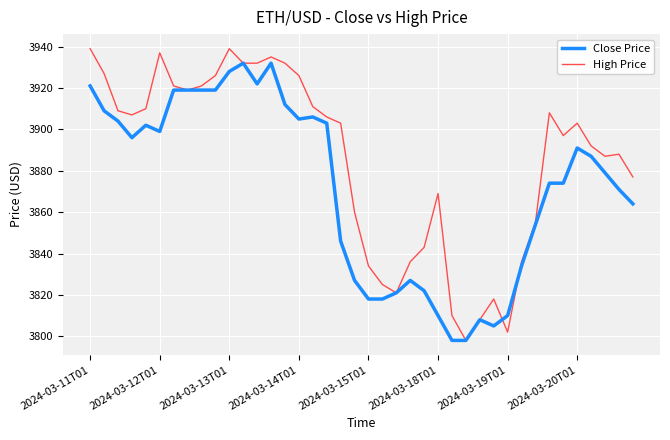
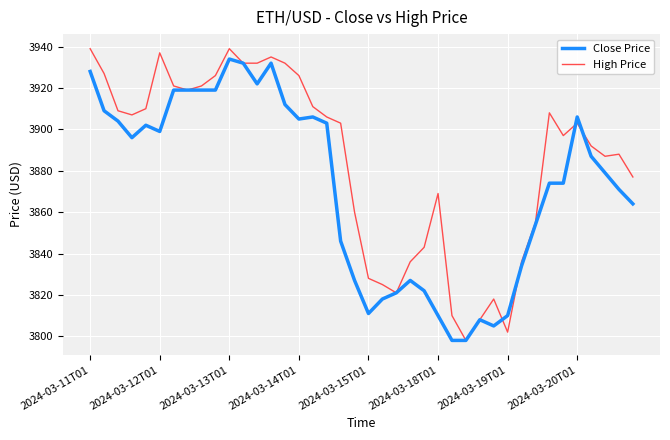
  {
    "Close Price": {
-     "2024-03-11T01": 3921,
+     "2024-03-11T01": 3928,
      "2024-03-12T01": 3899,
-     "2024-03-13T01": 3928,
+     "2024-03-13T01": 3934,
      "2024-03-14T01": 3905,
-     "2024-03-15T01": 3818,
+     "2024-03-15T01": 3811,
      "2024-03-18T01": 3810,
      "2024-03-19T01": 3810,
-     "2024-03-20T01": 3891
+     "2024-03-20T01": 3906
    },
    "High Price": {
      "2024-03-11T01": 3939,
      "2024-03-12T01": 3937,
      "2024-03-13T01": 3939,
      "2024-03-14T01": 3926,
-     "2024-03-15T01": 3834,
+     "2024-03-15T01": 3828,
      "2024-03-18T01": 3869,
      "2024-03-19T01": 3802,
      "2024-03-20T01": 3903
    }
  }
